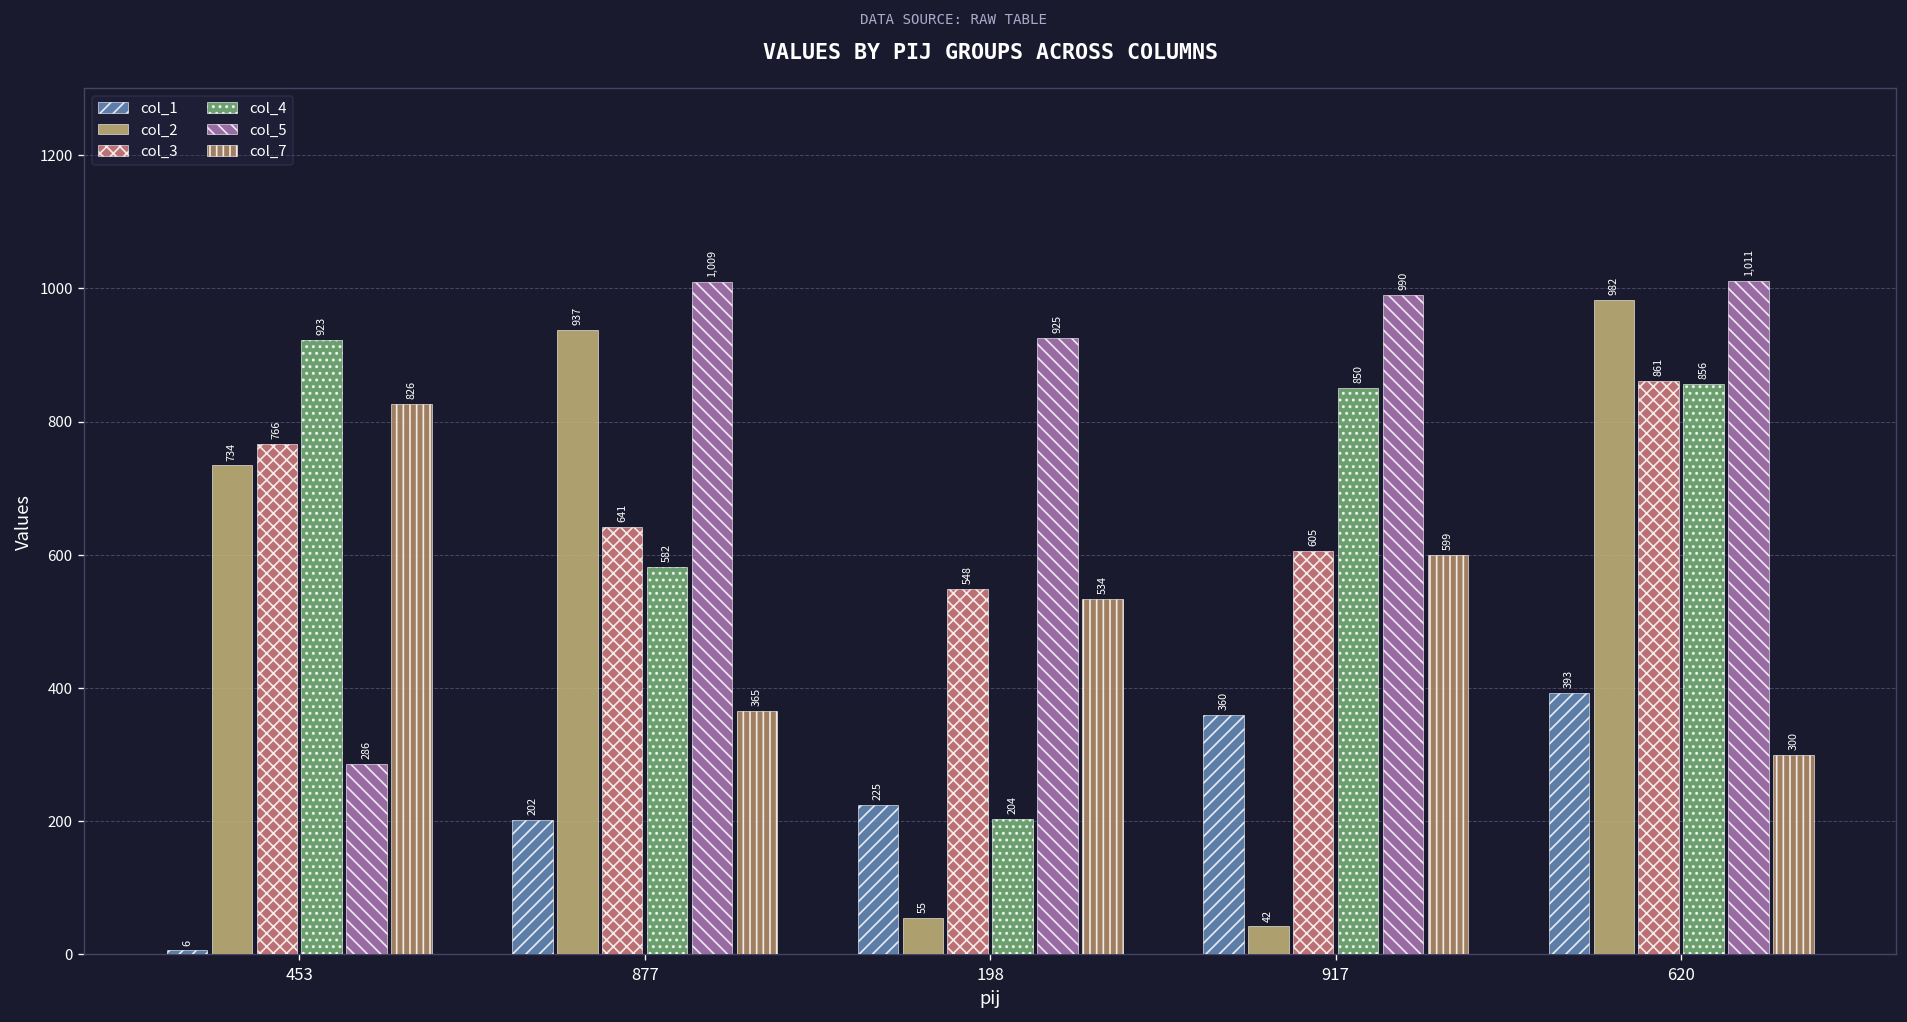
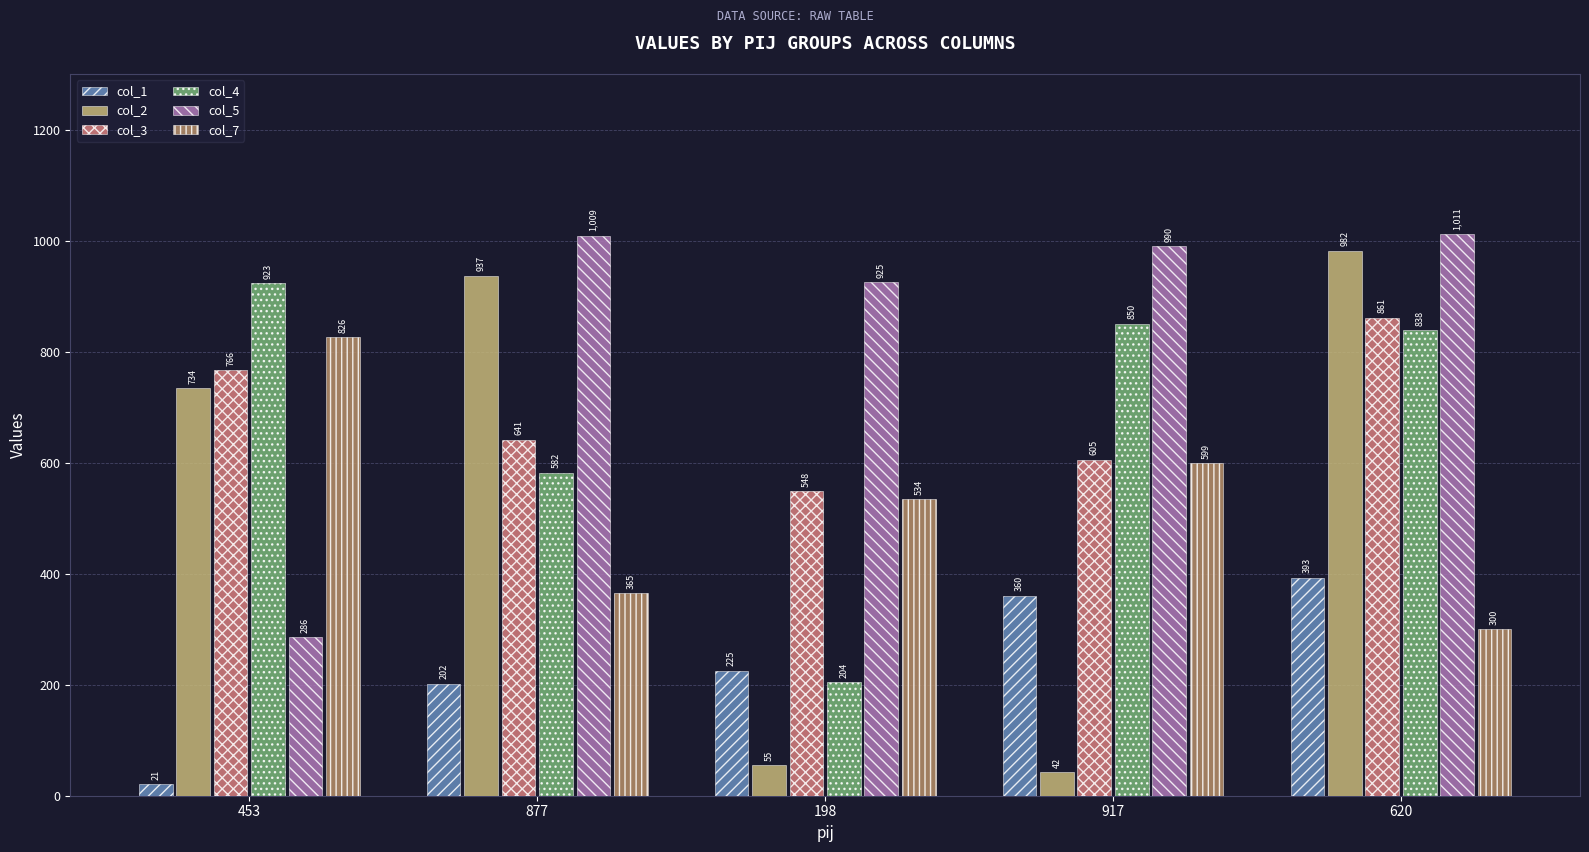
  {
    "col_1": {
-     "453": "6",
+     "453": "21",
      "877": "202",
      "198": "225",
      "917": "360",
      "620": "393"
    },
    "col_4": {
      "453": "923",
      "877": "582",
      "198": "204",
      "917": "850",
-     "620": "856"
+     "620": "838"
    },
    "col_5": {
      "453": "286",
      "877": "1,009",
      "198": "925",
      "917": "990",
      "620": "1,011"
    }
  }
